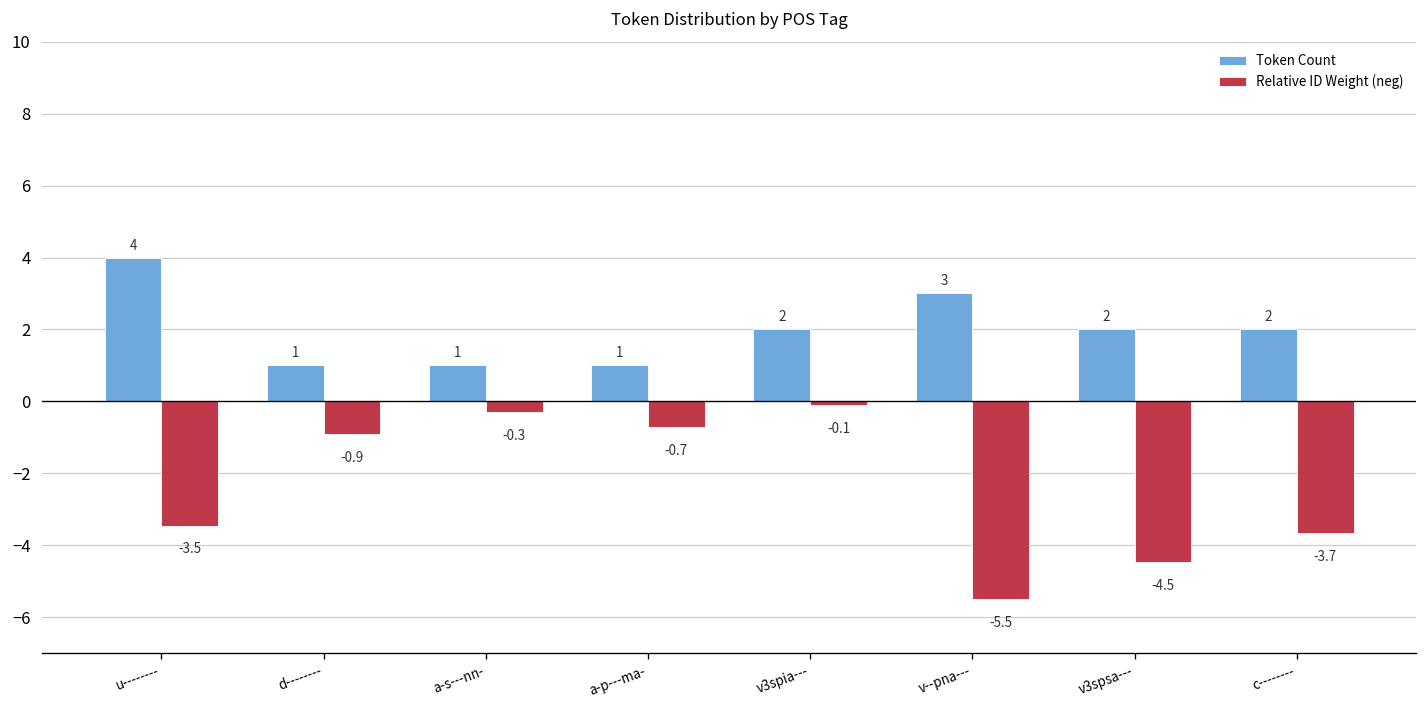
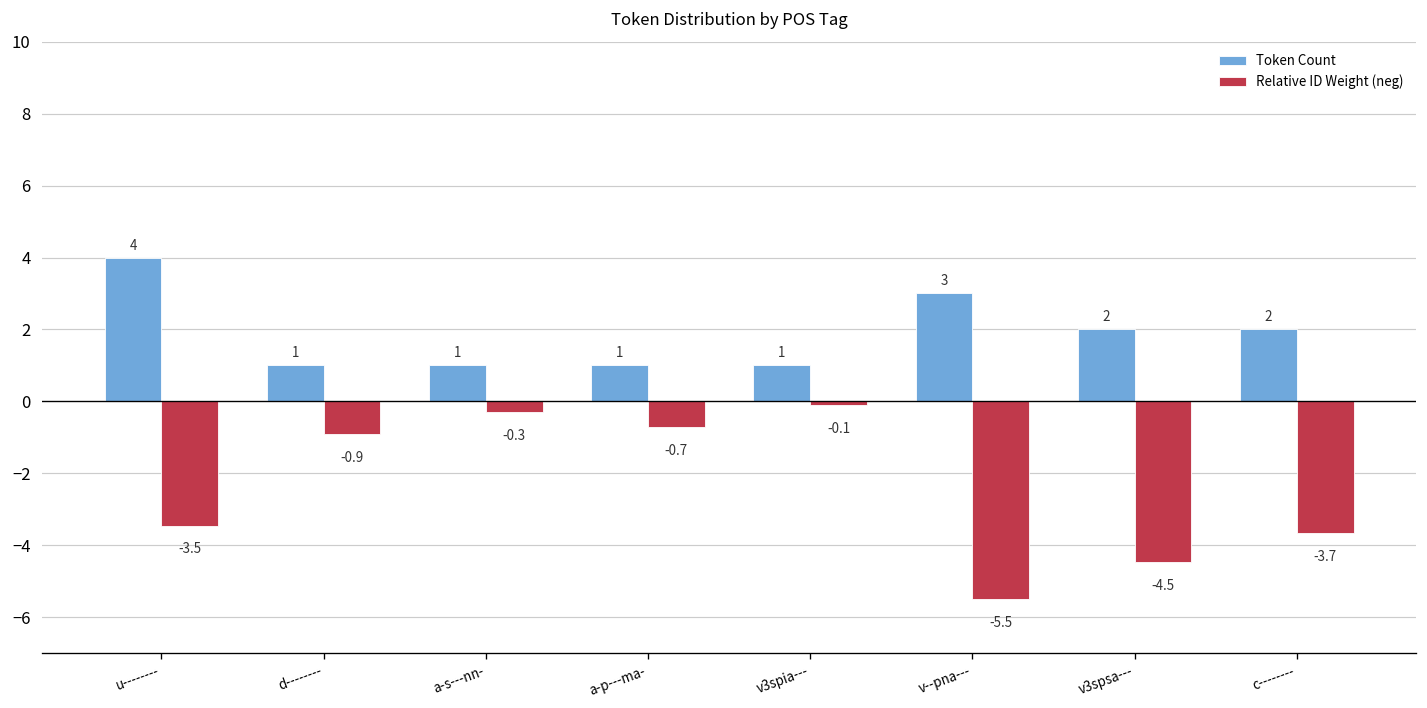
  {
    "Token Count": {
      "u--------": 4,
      "d--------": 1,
      "a-s---nn-": 1,
      "a-p---ma-": 1,
-     "v3spia---": 2,
+     "v3spia---": 1,
      "v--pna---": 3,
      "v3spsa---": 2,
      "c--------": 2
    },
    "Relative ID Weight (neg)": {
      "u--------": -3.5,
      "d--------": -0.9,
      "a-s---nn-": -0.3,
      "a-p---ma-": -0.7,
      "v3spia---": -0.1,
      "v--pna---": -5.5,
      "v3spsa---": -4.5,
      "c--------": -3.7
    }
  }
